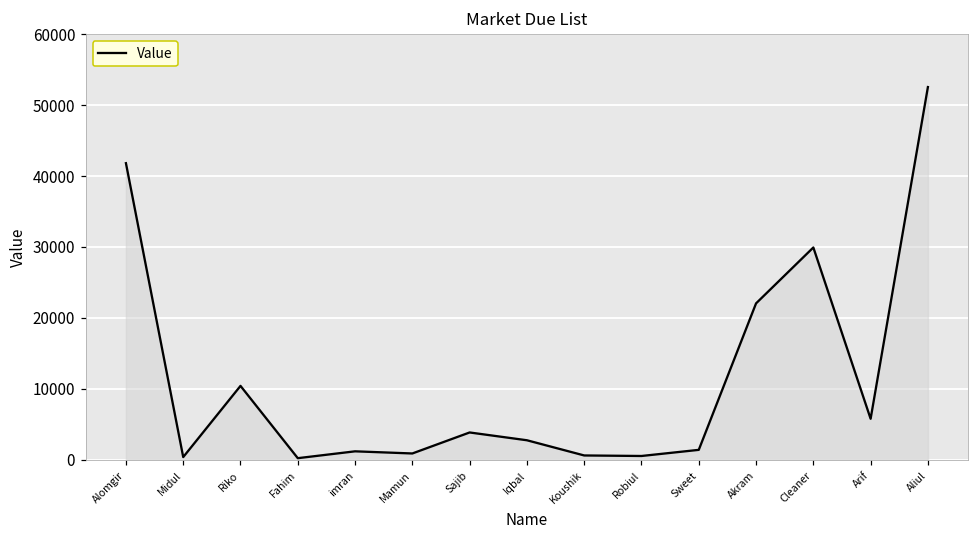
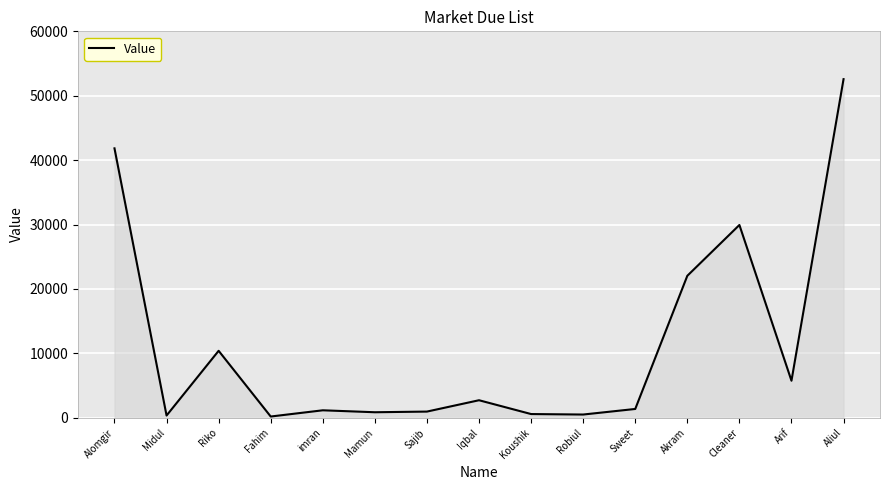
  {
    "Alomgir": 42000,
    "Midul": 0,
    "Riko": 10000,
    "Fahim": 0,
    "imran": 1000,
    "Mamun": 1000,
-   "Sajib": 4000,
+   "Sajib": 1000,
    "Iqbal": 3000,
    "Koushik": 1000,
    "Robiul": 1000,
    "Sweet": 1000,
    "Akram": 22000,
    "Cleaner": 30000,
    "Arif": 6000,
    "Aliul": 53000
  }
